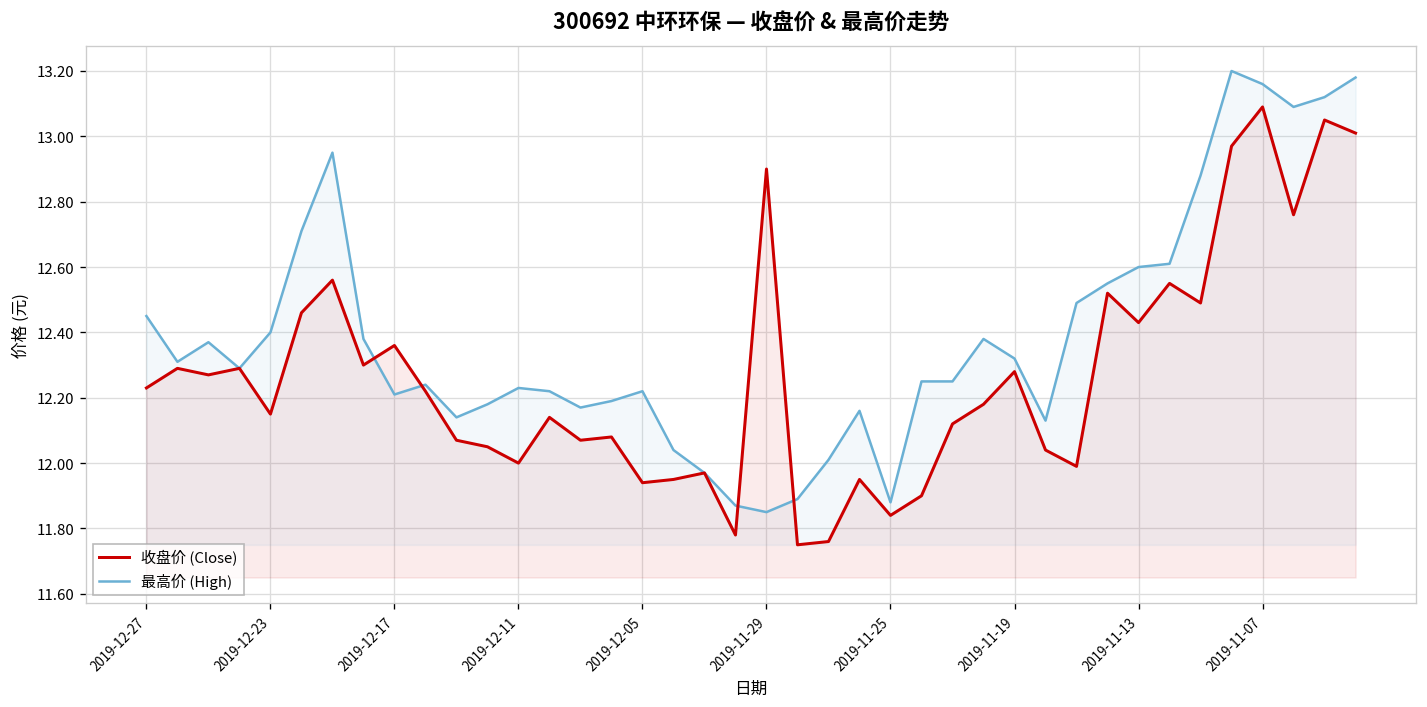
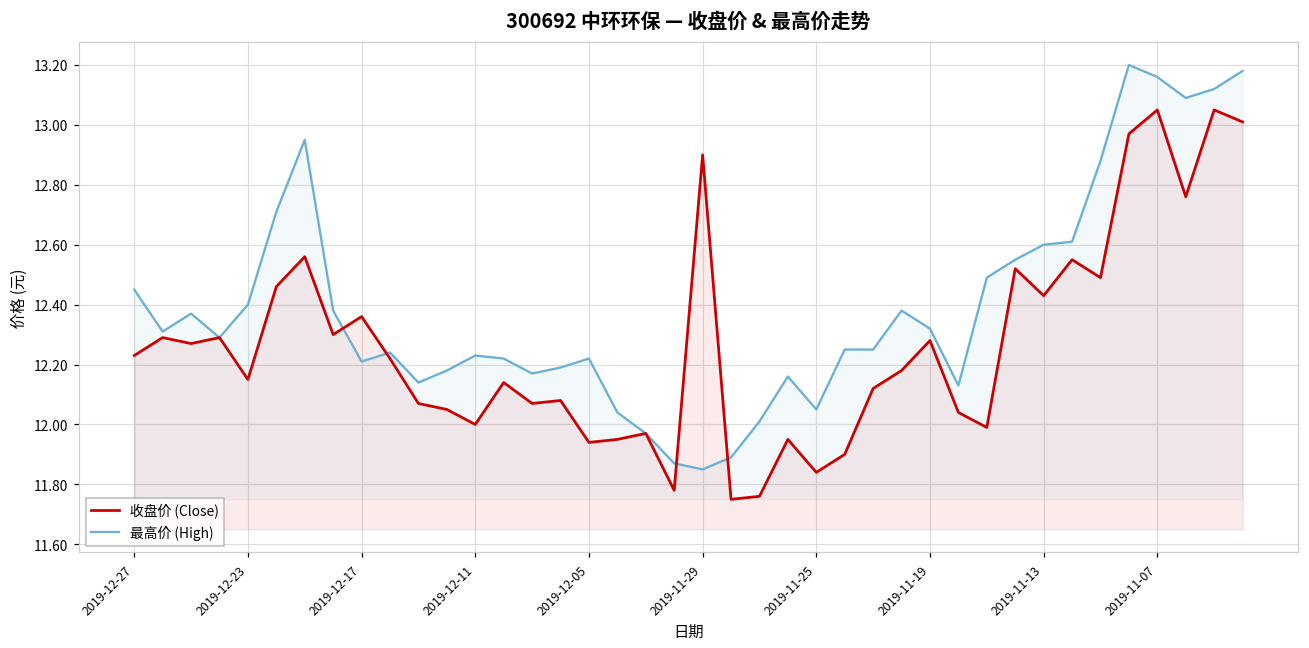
  {
    "收盘价 (Close)": {
      "2019-12-27": 12.23,
      "2019-12-23": 12.15,
      "2019-12-17": 12.36,
      "2019-12-11": 12.00,
      "2019-12-05": 11.94,
      "2019-11-29": 12.90,
      "2019-11-25": 11.84,
      "2019-11-19": 12.28,
      "2019-11-13": 12.43,
-     "2019-11-07": 13.09
+     "2019-11-07": 13.05
    },
    "最高价 (High)": {
      "2019-12-27": 12.45,
      "2019-12-23": 12.40,
      "2019-12-17": 12.21,
      "2019-12-11": 12.23,
      "2019-12-05": 12.22,
      "2019-11-29": 11.85,
-     "2019-11-25": 11.88,
+     "2019-11-25": 12.05,
      "2019-11-19": 12.32,
      "2019-11-13": 12.60,
      "2019-11-07": 13.16
    }
  }
